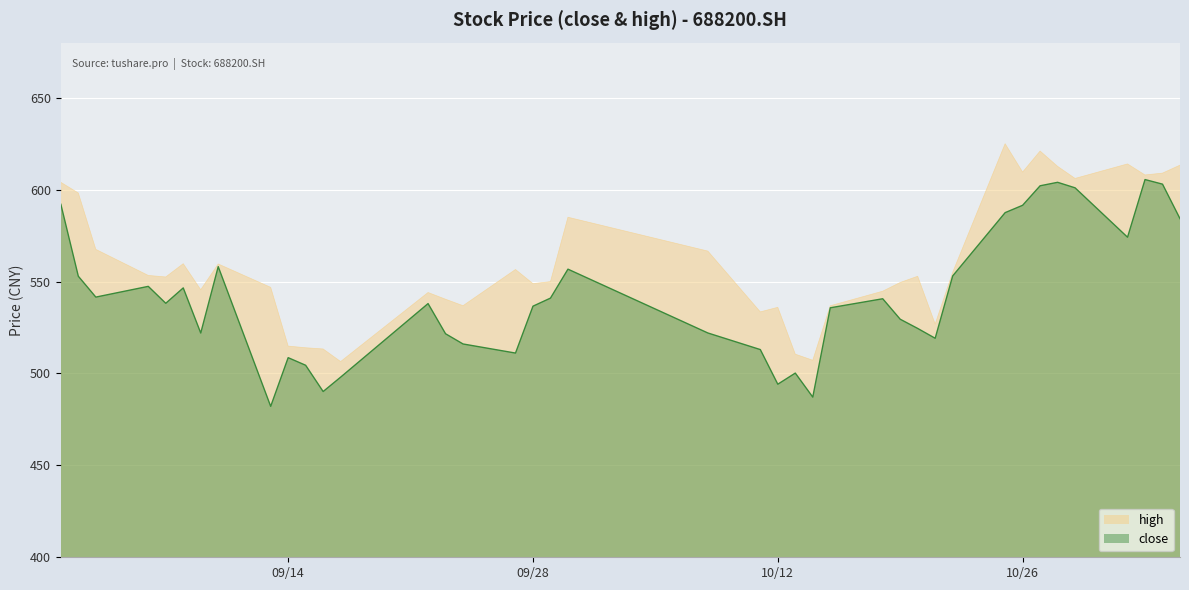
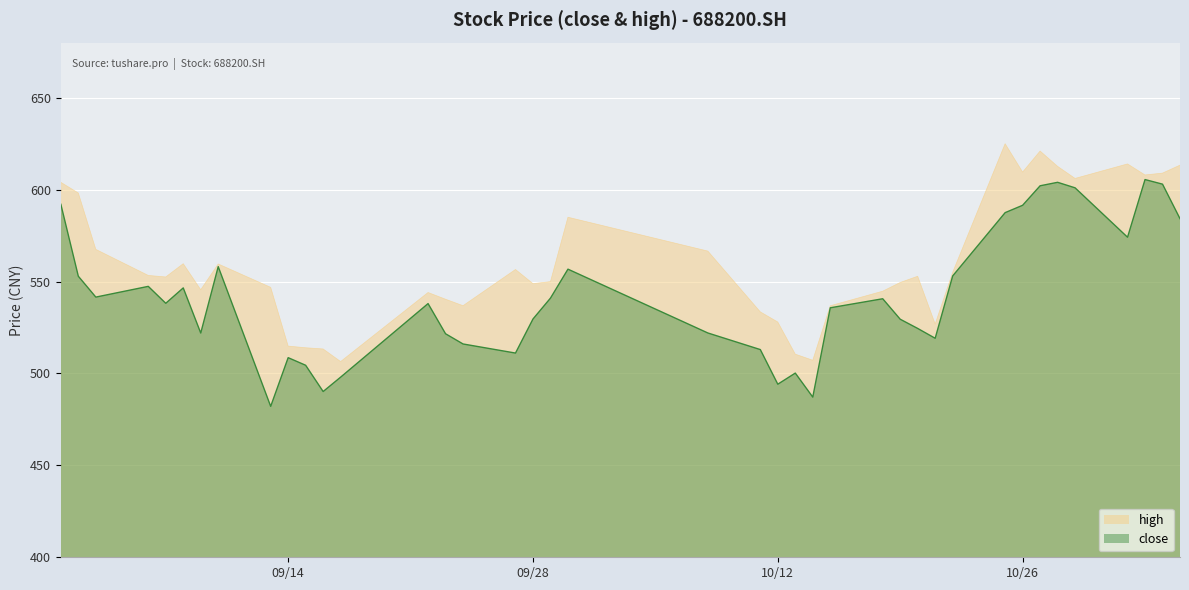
  {
    "high": {
      "09/14": 515,
      "09/28": 549,
-     "10/12": 536,
+     "10/12": 528,
      "10/26": 610
    },
    "close": {
      "09/14": 509,
-     "09/28": 537,
+     "09/28": 530,
      "10/12": 494,
      "10/26": 592
    }
  }
